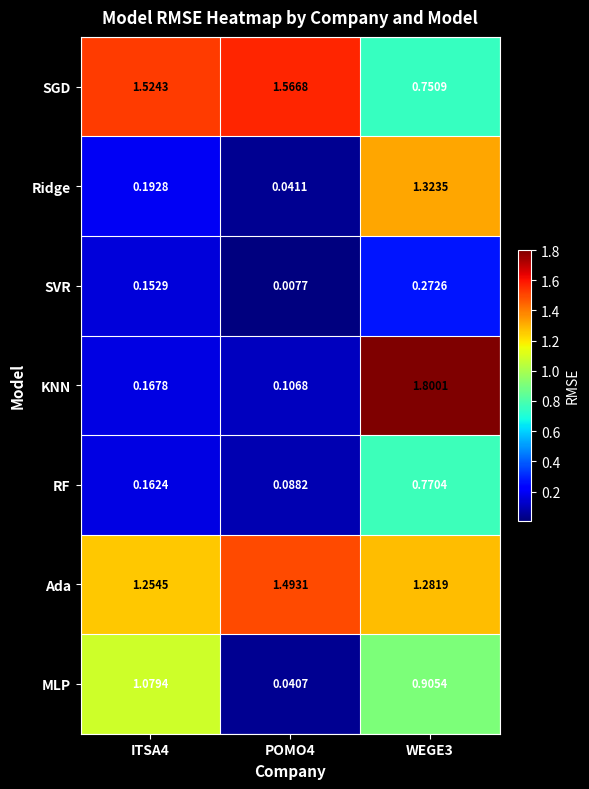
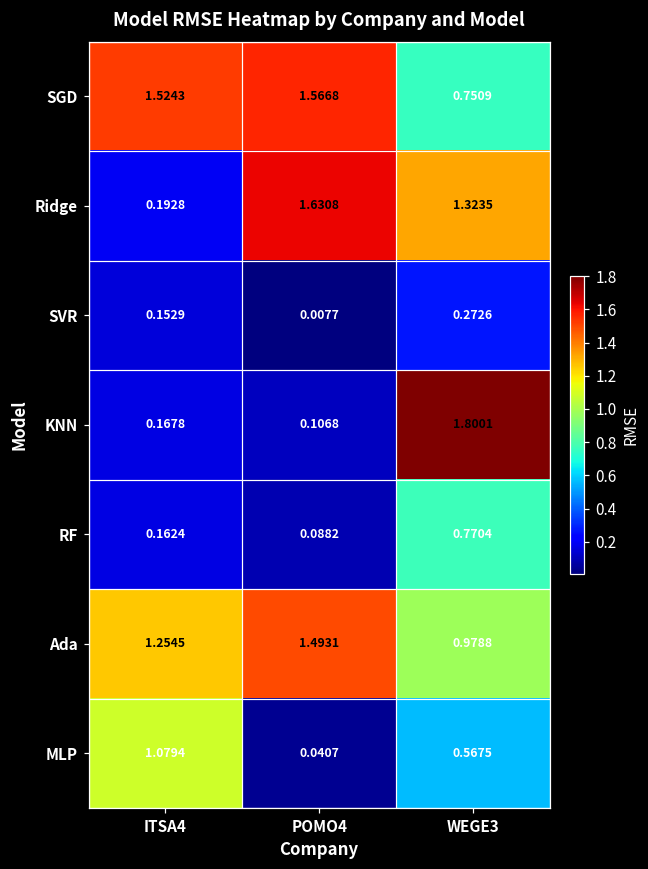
  {
    "SGD": {
      "ITSA4": 1.5243,
      "POMO4": 1.5668,
      "WEGE3": 0.7509
    },
    "Ridge": {
      "ITSA4": 0.1928,
-     "POMO4": 0.0411,
+     "POMO4": 1.6308,
      "WEGE3": 1.3235
    },
    "SVR": {
      "ITSA4": 0.1529,
      "POMO4": 0.0077,
      "WEGE3": 0.2726
    },
    "KNN": {
      "ITSA4": 0.1678,
      "POMO4": 0.1068,
      "WEGE3": 1.8001
    },
    "RF": {
      "ITSA4": 0.1624,
      "POMO4": 0.0882,
      "WEGE3": 0.7704
    },
    "Ada": {
      "ITSA4": 1.2545,
      "POMO4": 1.4931,
-     "WEGE3": 1.2819
+     "WEGE3": 0.9788
    },
    "MLP": {
      "ITSA4": 1.0794,
      "POMO4": 0.0407,
-     "WEGE3": 0.9054
+     "WEGE3": 0.5675
    }
  }
